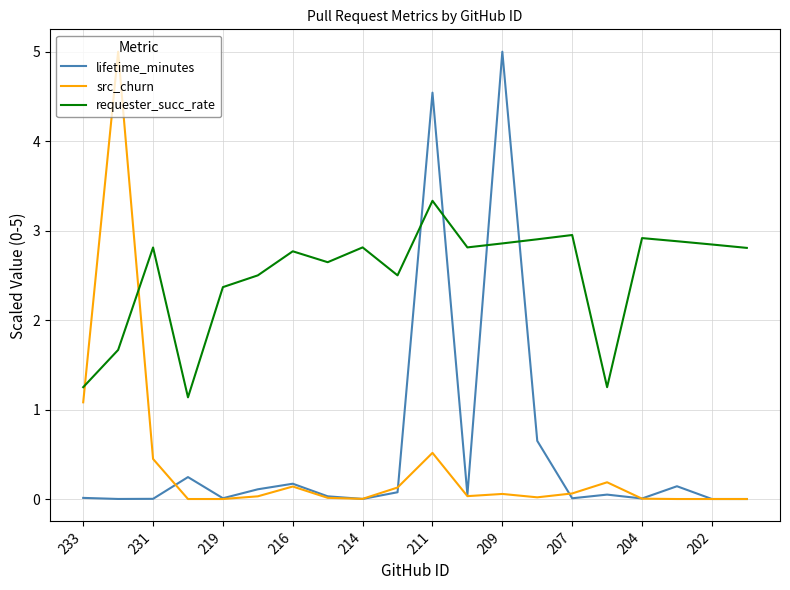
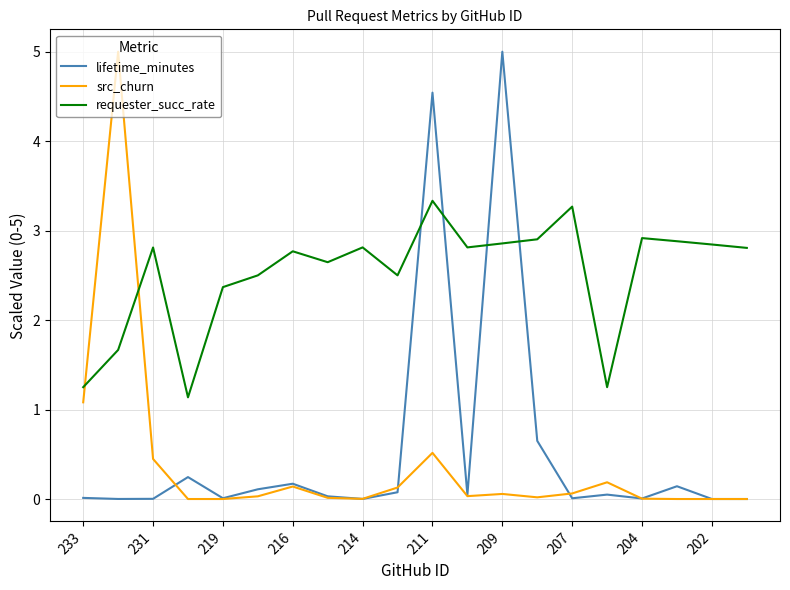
  {
    "lifetime_minutes": {
      "233": 0.0,
      "231": 0.0,
      "216": 0.2,
      "211": 4.5,
      "209": 5.0,
      "207": 0.0
    },
    "src_churn": {
      "233": 1.1,
      "231": 0.4,
      "216": 0.1,
      "211": 0.5,
      "209": 0.1,
      "207": 0.1
    },
    "requester_succ_rate": {
      "233": 1.3,
      "231": 2.8,
      "219": 2.4,
      "216": 2.8,
      "214": 2.8,
      "211": 3.3,
      "209": 2.9,
-     "207": 3.0,
+     "207": 3.3,
      "204": 2.9,
      "202": 2.8
    }
  }
